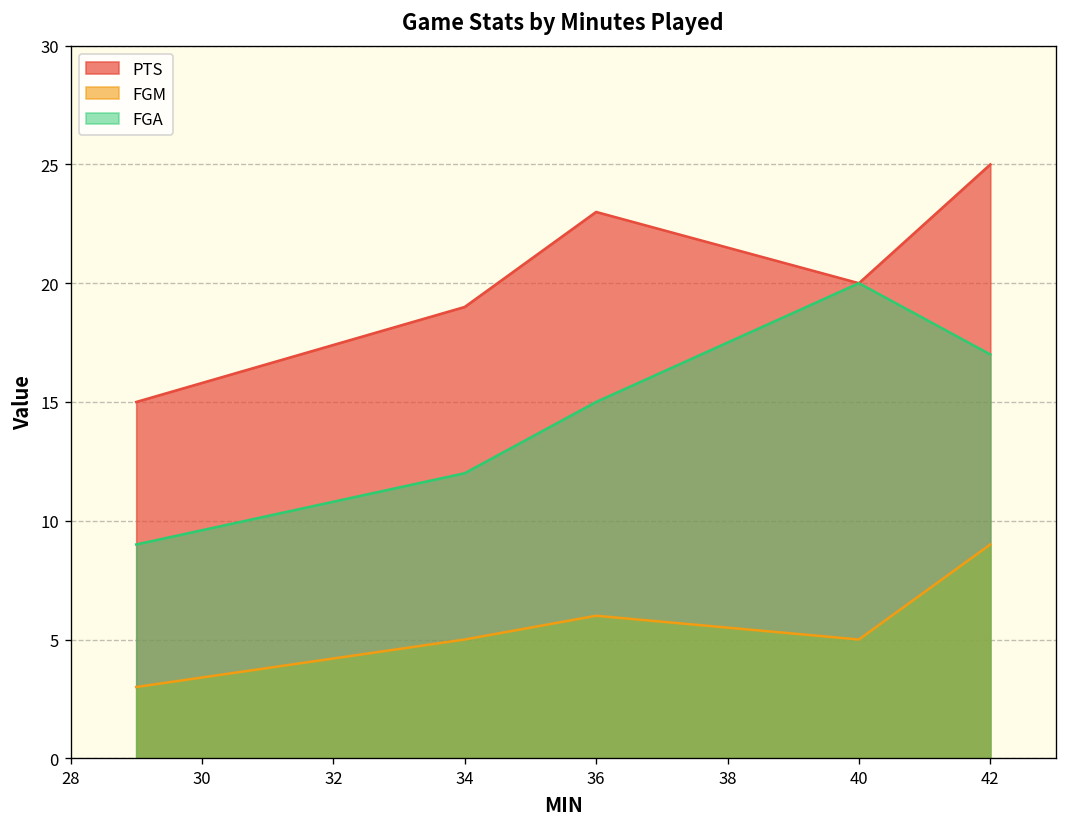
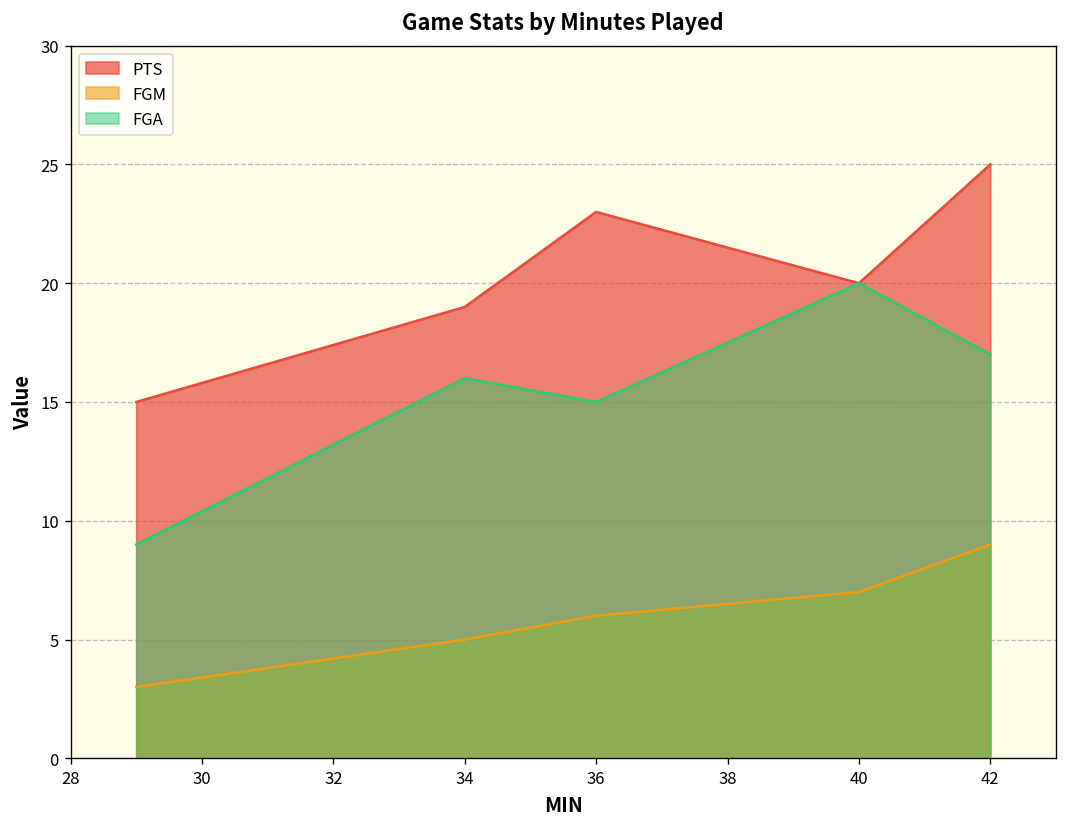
  {
    "PTS": {
      "34": 19,
      "36": 23,
      "42": 25
    },
    "FGM": {
      "34": 5,
      "36": 6,
-     "40": 5,
+     "40": 7,
      "42": 9
    },
    "FGA": {
-     "34": 12,
+     "34": 16,
      "36": 15,
      "42": 17
    }
  }
